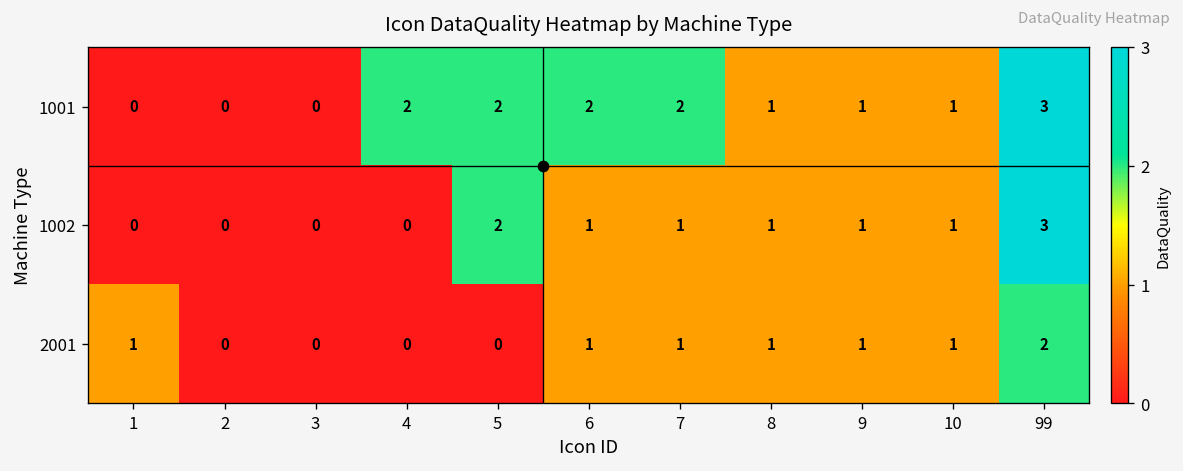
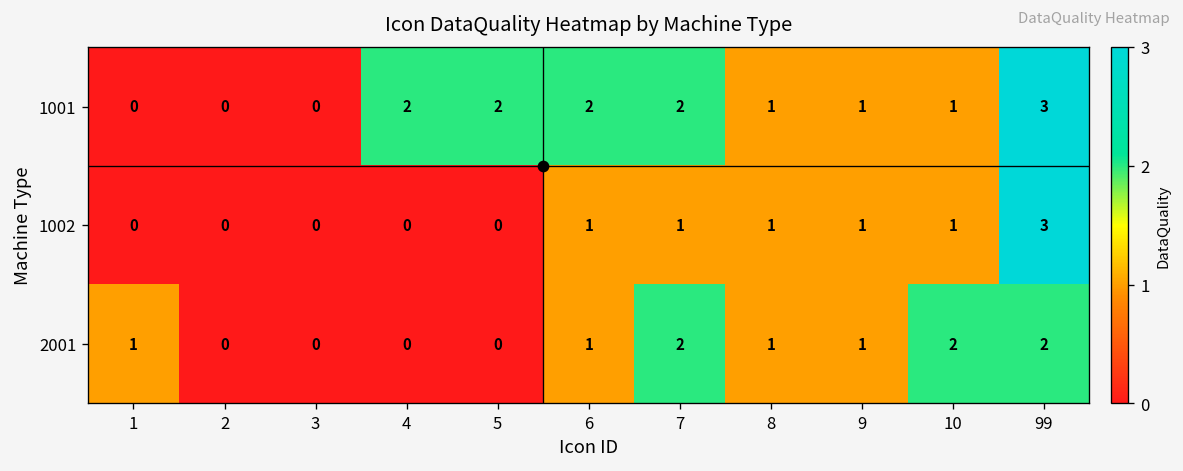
  {
    "1001": {
      "1": 0,
      "2": 0,
      "3": 0,
      "4": 2,
      "5": 2,
      "6": 2,
      "7": 2,
      "8": 1,
      "9": 1,
      "10": 1,
      "99": 3
    },
    "1002": {
      "1": 0,
      "2": 0,
      "3": 0,
      "4": 0,
-     "5": 2,
+     "5": 0,
      "6": 1,
      "7": 1,
      "8": 1,
      "9": 1,
      "10": 1,
      "99": 3
    },
    "2001": {
      "1": 1,
      "2": 0,
      "3": 0,
      "4": 0,
      "5": 0,
      "6": 1,
-     "7": 1,
+     "7": 2,
      "8": 1,
      "9": 1,
-     "10": 1,
+     "10": 2,
      "99": 2
    }
  }
